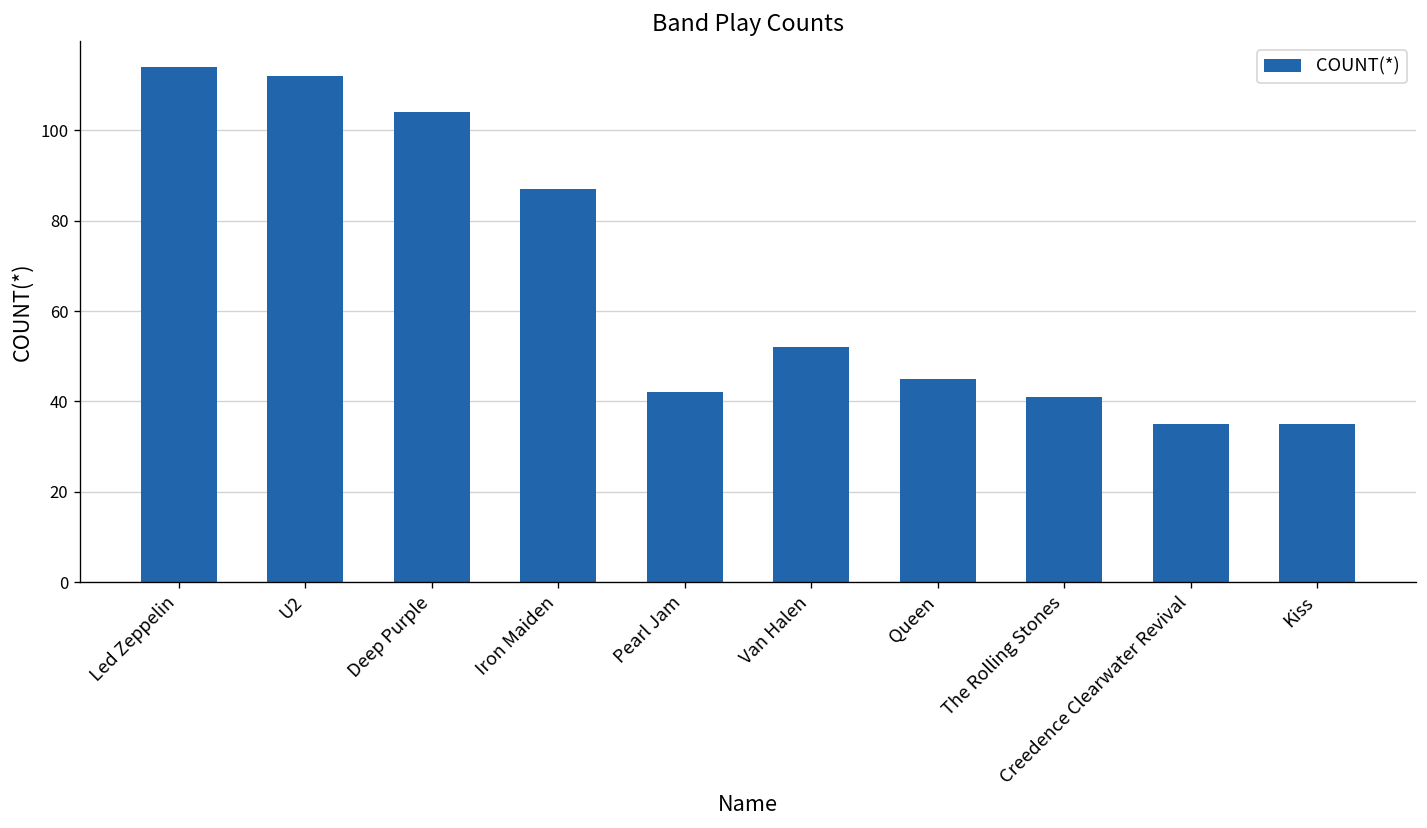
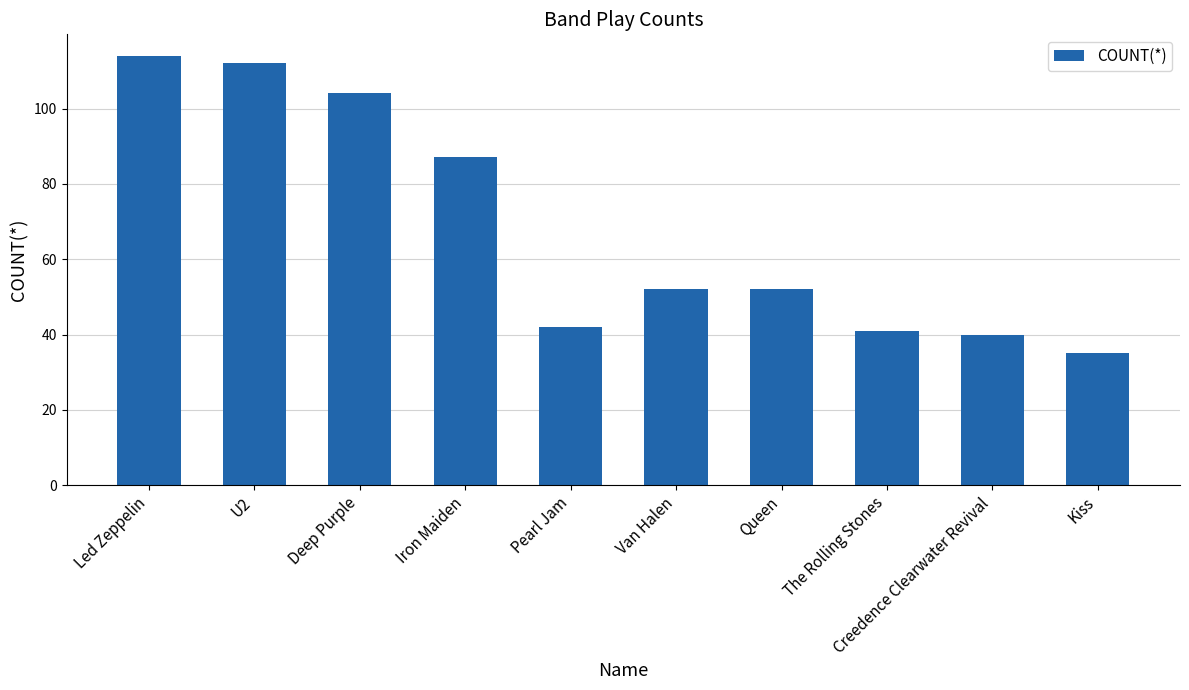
  {
    "Led Zeppelin": 114,
    "U2": 112,
    "Deep Purple": 104,
    "Iron Maiden": 87,
    "Pearl Jam": 42,
    "Van Halen": 52,
-   "Queen": 45,
+   "Queen": 52,
    "The Rolling Stones": 41,
-   "Creedence Clearwater Revival": 35,
+   "Creedence Clearwater Revival": 40,
    "Kiss": 35
  }
